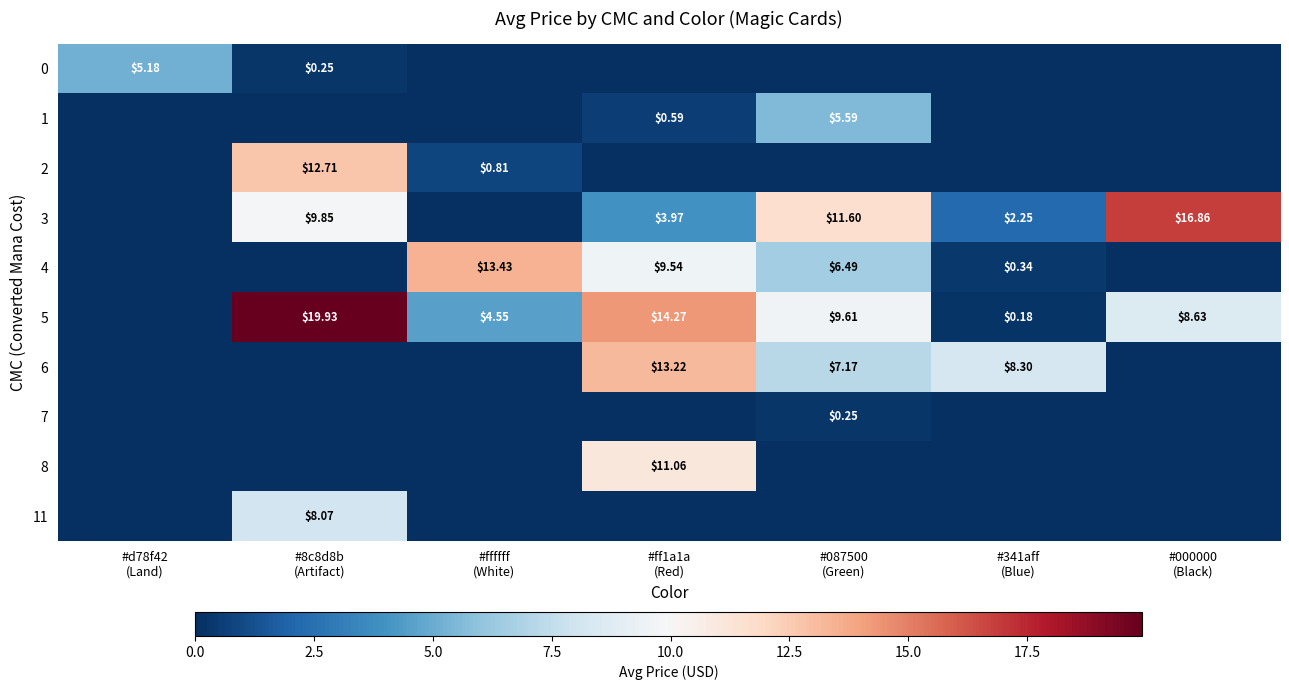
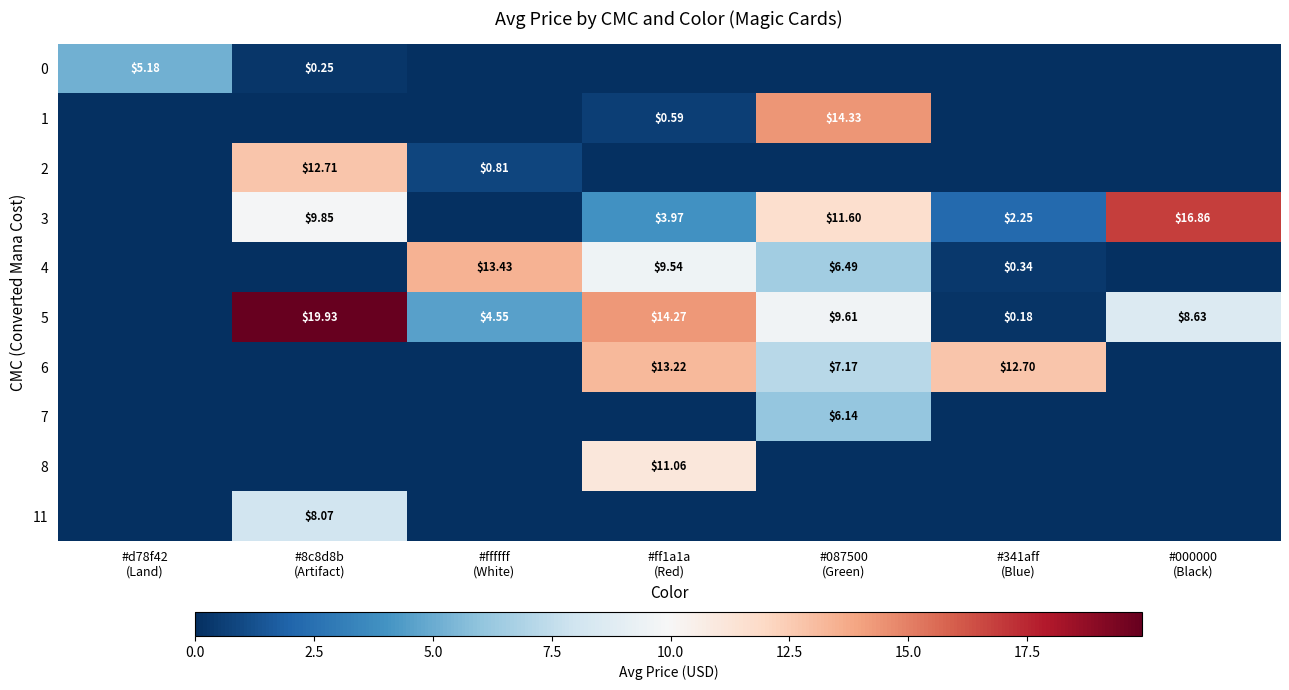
  {
    "0": {
      "#d78f42 (Land)": "$5.18",
      "#8c8d8b (Artifact)": "$0.25"
    },
    "1": {
      "#ff1a1a (Red)": "$0.59",
-     "#087500 (Green)": "$5.59"
+     "#087500 (Green)": "$14.33"
    },
    "2": {
      "#8c8d8b (Artifact)": "$12.71",
      "#ffffff (White)": "$0.81"
    },
    "3": {
      "#8c8d8b (Artifact)": "$9.85",
      "#ff1a1a (Red)": "$3.97",
      "#087500 (Green)": "$11.60",
      "#341aff (Blue)": "$2.25",
      "#000000 (Black)": "$16.86"
    },
    "4": {
      "#ffffff (White)": "$13.43",
      "#ff1a1a (Red)": "$9.54",
      "#087500 (Green)": "$6.49",
      "#341aff (Blue)": "$0.34"
    },
    "5": {
      "#8c8d8b (Artifact)": "$19.93",
      "#ffffff (White)": "$4.55",
      "#ff1a1a (Red)": "$14.27",
      "#087500 (Green)": "$9.61",
      "#341aff (Blue)": "$0.18",
      "#000000 (Black)": "$8.63"
    },
    "6": {
      "#ff1a1a (Red)": "$13.22",
      "#087500 (Green)": "$7.17",
-     "#341aff (Blue)": "$8.30"
+     "#341aff (Blue)": "$12.70"
    },
    "7": {
-     "#087500 (Green)": "$0.25"
+     "#087500 (Green)": "$6.14"
    },
    "8": {
      "#ff1a1a (Red)": "$11.06"
    },
    "11": {
      "#8c8d8b (Artifact)": "$8.07"
    }
  }
